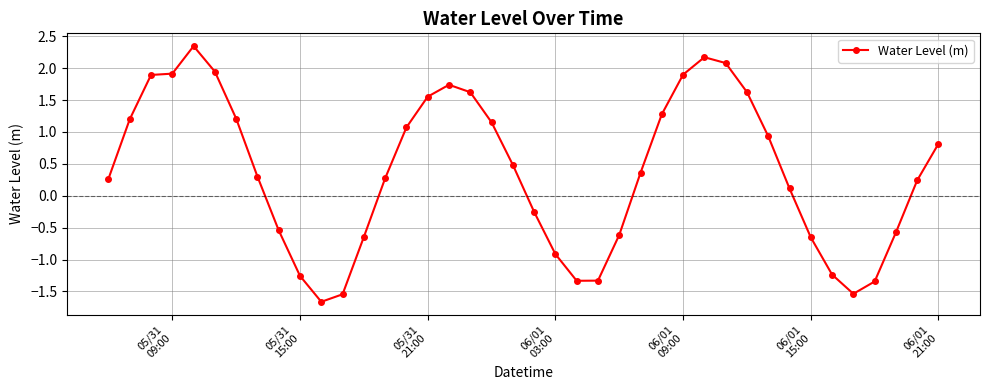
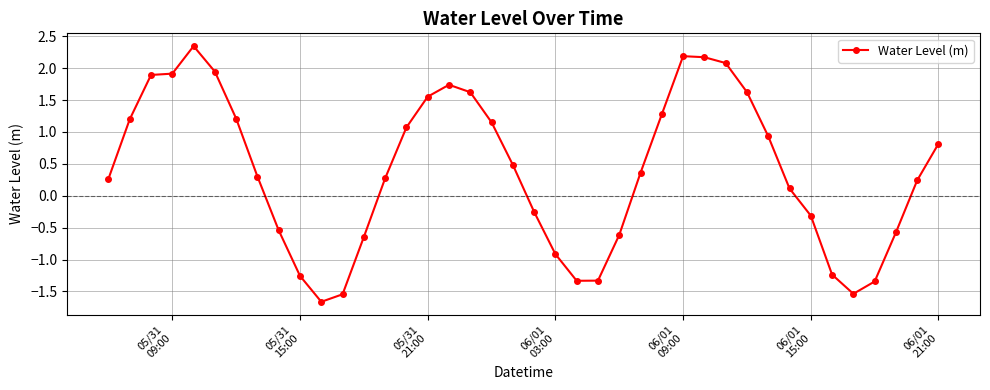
  {
    "05/31 09:00": 1.9,
    "05/31 15:00": -1.3,
    "05/31 21:00": 1.6,
    "06/01 03:00": -0.9,
-   "06/01 09:00": 1.9,
-   "06/01 15:00": -0.7,
+   "06/01 09:00": 2.2,
+   "06/01 15:00": -0.3,
    "06/01 21:00": 0.8
  }
